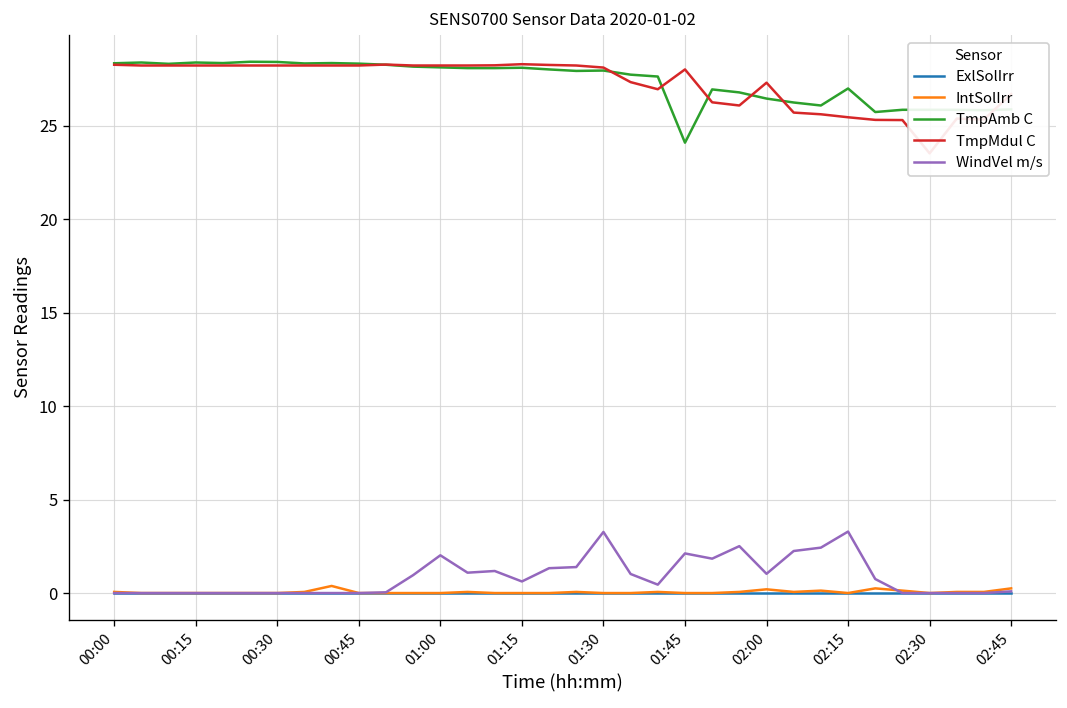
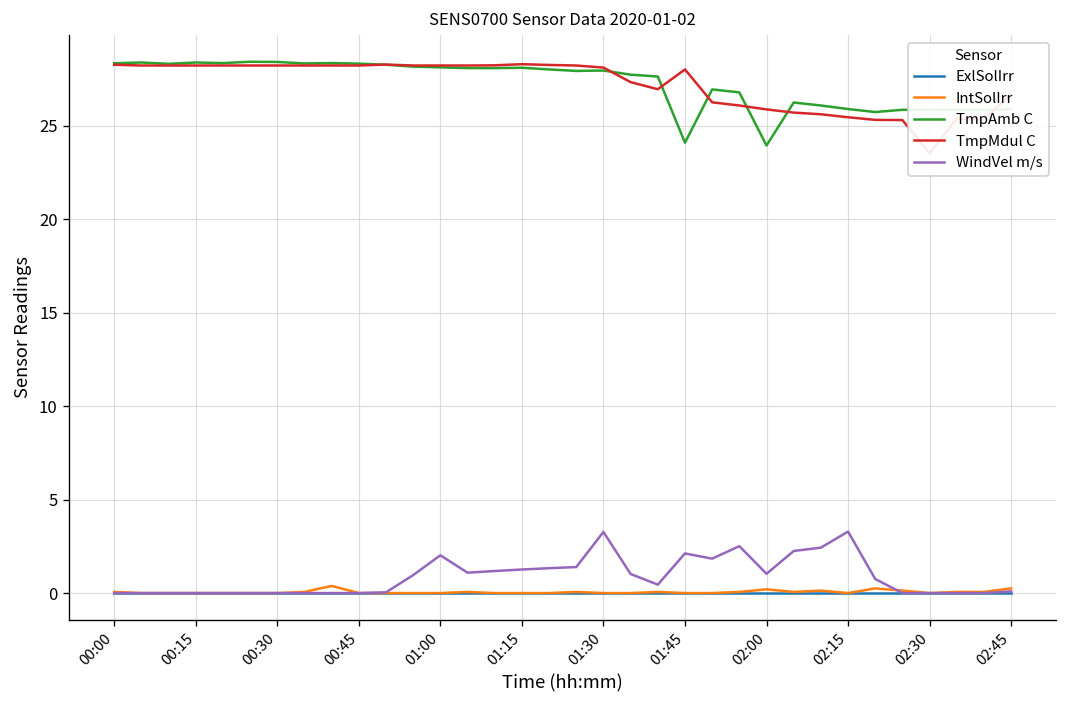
  {
    "ExlSolIrr": {
      "02:00": 0.0
    },
    "IntSolIrr": {
      "02:00": 0.2
    },
    "TmpAmb C": {
      "00:30": 28.4,
      "01:15": 28.1,
      "01:45": 24.1,
-     "02:00": 26.5,
-     "02:15": 27.0
+     "02:00": 24.0,
+     "02:15": 25.9
    },
    "TmpMdul C": {
      "00:30": 28.2,
      "01:15": 28.3,
      "01:45": 28.0,
-     "02:00": 27.3,
+     "02:00": 25.9,
      "02:15": 25.5
    },
    "WindVel m/s": {
      "01:00": 2.0,
-     "01:15": 0.6,
+     "01:15": 1.3,
      "01:30": 3.3,
      "01:45": 2.1,
      "02:00": 1.0,
      "02:15": 3.3
    }
  }
